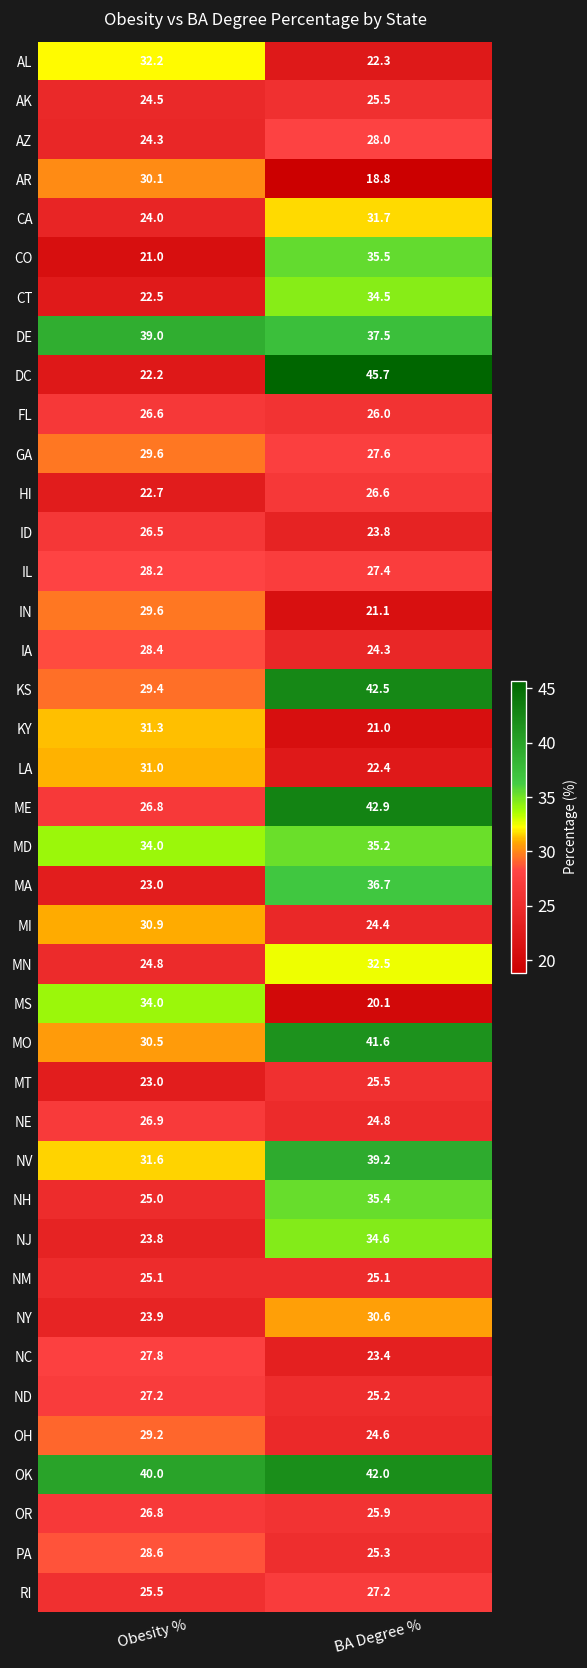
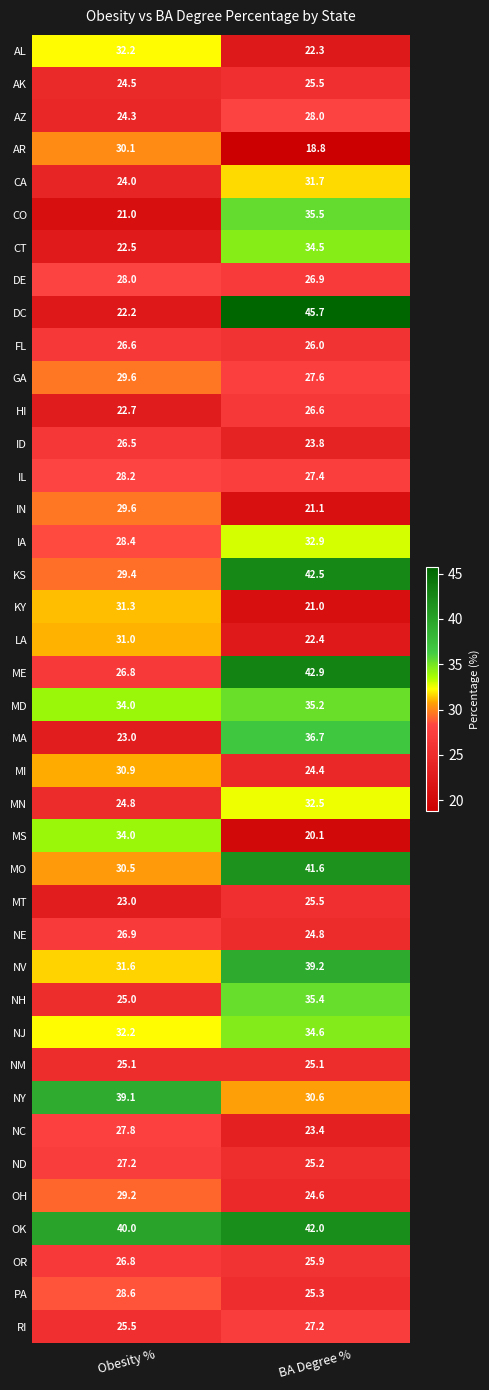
  {
    "AL": {
      "Obesity %": 32.2,
      "BA Degree %": 22.3
    },
    "AK": {
      "Obesity %": 24.5,
      "BA Degree %": 25.5
    },
    "AZ": {
      "Obesity %": 24.3,
      "BA Degree %": 28.0
    },
    "AR": {
      "Obesity %": 30.1,
      "BA Degree %": 18.8
    },
    "CA": {
      "Obesity %": 24.0,
      "BA Degree %": 31.7
    },
    "CO": {
      "Obesity %": 21.0,
      "BA Degree %": 35.5
    },
    "CT": {
      "Obesity %": 22.5,
      "BA Degree %": 34.5
    },
    "DE": {
-     "Obesity %": 39.0,
-     "BA Degree %": 37.5
+     "Obesity %": 28.0,
+     "BA Degree %": 26.9
    },
    "DC": {
      "Obesity %": 22.2,
      "BA Degree %": 45.7
    },
    "FL": {
      "Obesity %": 26.6,
      "BA Degree %": 26.0
    },
    "GA": {
      "Obesity %": 29.6,
      "BA Degree %": 27.6
    },
    "HI": {
      "Obesity %": 22.7,
      "BA Degree %": 26.6
    },
    "ID": {
      "Obesity %": 26.5,
      "BA Degree %": 23.8
    },
    "IL": {
      "Obesity %": 28.2,
      "BA Degree %": 27.4
    },
    "IN": {
      "Obesity %": 29.6,
      "BA Degree %": 21.1
    },
    "IA": {
      "Obesity %": 28.4,
-     "BA Degree %": 24.3
+     "BA Degree %": 32.9
    },
    "KS": {
      "Obesity %": 29.4,
      "BA Degree %": 42.5
    },
    "KY": {
      "Obesity %": 31.3,
      "BA Degree %": 21.0
    },
    "LA": {
      "Obesity %": 31.0,
      "BA Degree %": 22.4
    },
    "ME": {
      "Obesity %": 26.8,
      "BA Degree %": 42.9
    },
    "MD": {
      "Obesity %": 34.0,
      "BA Degree %": 35.2
    },
    "MA": {
      "Obesity %": 23.0,
      "BA Degree %": 36.7
    },
    "MI": {
      "Obesity %": 30.9,
      "BA Degree %": 24.4
    },
    "MN": {
      "Obesity %": 24.8,
      "BA Degree %": 32.5
    },
    "MS": {
      "Obesity %": 34.0,
      "BA Degree %": 20.1
    },
    "MO": {
      "Obesity %": 30.5,
      "BA Degree %": 41.6
    },
    "MT": {
      "Obesity %": 23.0,
      "BA Degree %": 25.5
    },
    "NE": {
      "Obesity %": 26.9,
      "BA Degree %": 24.8
    },
    "NV": {
      "Obesity %": 31.6,
      "BA Degree %": 39.2
    },
    "NH": {
      "Obesity %": 25.0,
      "BA Degree %": 35.4
    },
    "NJ": {
-     "Obesity %": 23.8,
+     "Obesity %": 32.2,
      "BA Degree %": 34.6
    },
    "NM": {
      "Obesity %": 25.1,
      "BA Degree %": 25.1
    },
    "NY": {
-     "Obesity %": 23.9,
+     "Obesity %": 39.1,
      "BA Degree %": 30.6
    },
    "NC": {
      "Obesity %": 27.8,
      "BA Degree %": 23.4
    },
    "ND": {
      "Obesity %": 27.2,
      "BA Degree %": 25.2
    },
    "OH": {
      "Obesity %": 29.2,
      "BA Degree %": 24.6
    },
    "OK": {
      "Obesity %": 40.0,
      "BA Degree %": 42.0
    },
    "OR": {
      "Obesity %": 26.8,
      "BA Degree %": 25.9
    },
    "PA": {
      "Obesity %": 28.6,
      "BA Degree %": 25.3
    },
    "RI": {
      "Obesity %": 25.5,
      "BA Degree %": 27.2
    }
  }
